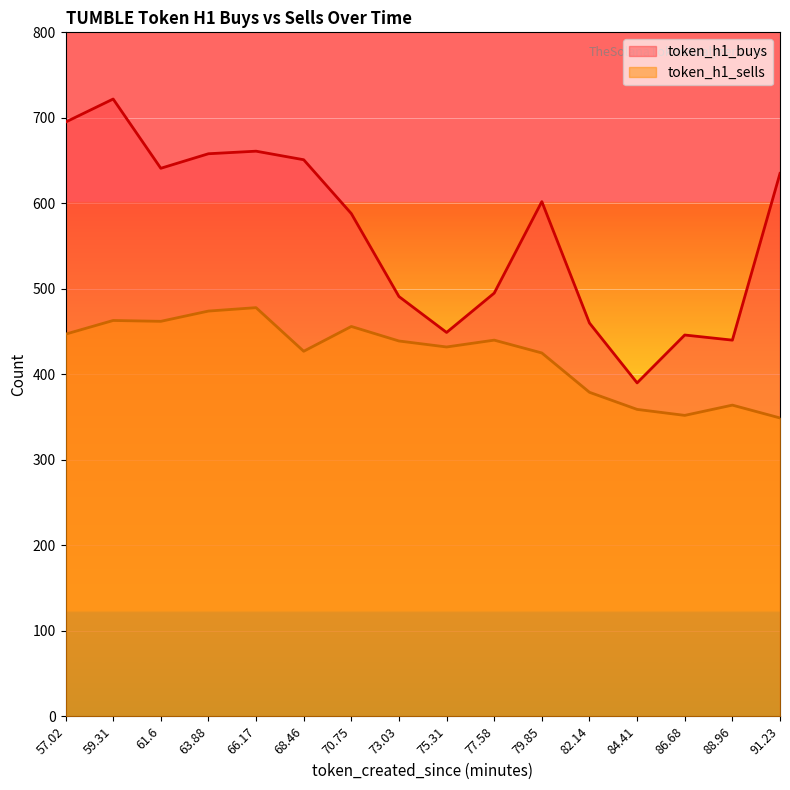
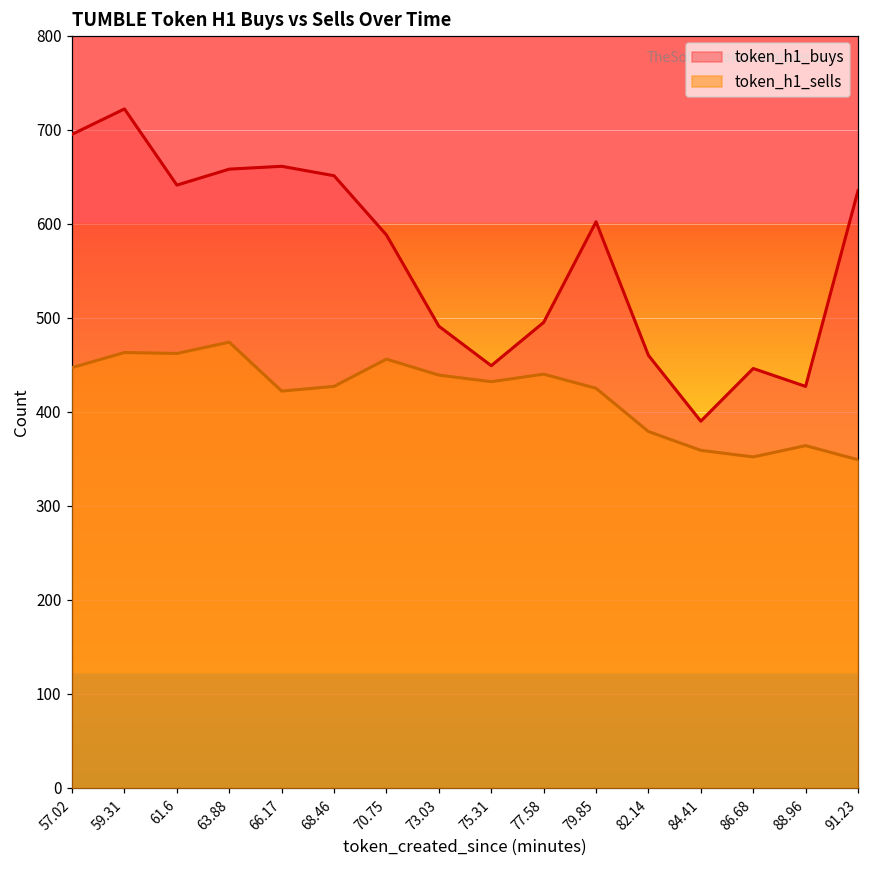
  {
    "token_h1_buys": {
      "57.02": 700,
      "59.31": 720,
      "61.6": 640,
      "63.88": 660,
      "66.17": 660,
      "68.46": 650,
      "70.75": 590,
      "73.03": 490,
      "75.31": 450,
      "77.58": 500,
      "79.85": 600,
      "82.14": 460,
      "84.41": 390,
      "86.68": 450,
-     "88.96": 440,
+     "88.96": 430,
      "91.23": 640
    },
    "token_h1_sells": {
      "57.02": 450,
      "59.31": 460,
      "61.6": 460,
      "63.88": 470,
-     "66.17": 480,
+     "66.17": 420,
      "68.46": 430,
      "70.75": 460,
      "73.03": 440,
      "75.31": 430,
      "77.58": 440,
      "79.85": 430,
      "82.14": 380,
      "84.41": 360,
      "86.68": 350,
      "88.96": 360,
      "91.23": 350
    }
  }
